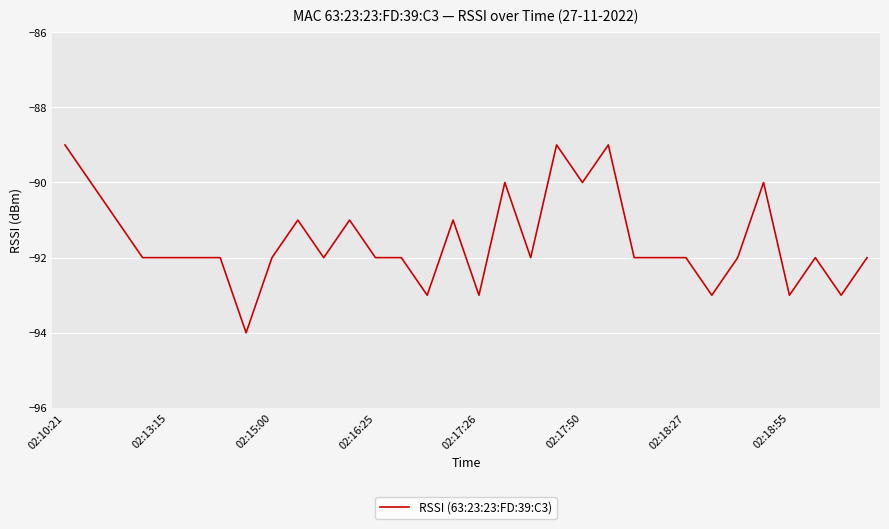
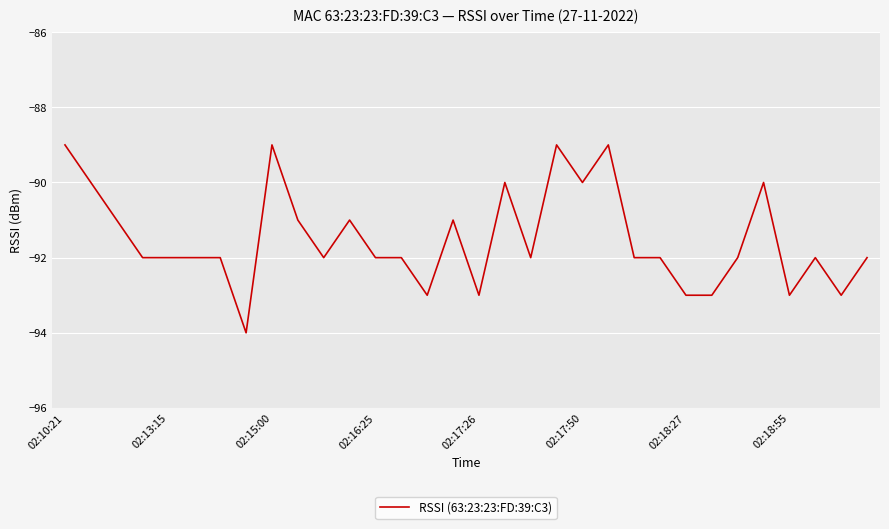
  {
    "02:10:21": -89,
    "02:13:15": -92,
-   "02:15:00": -92,
+   "02:15:00": -89,
    "02:16:25": -92,
    "02:17:26": -93,
    "02:17:50": -90,
-   "02:18:27": -92,
+   "02:18:27": -93,
    "02:18:55": -93
  }
